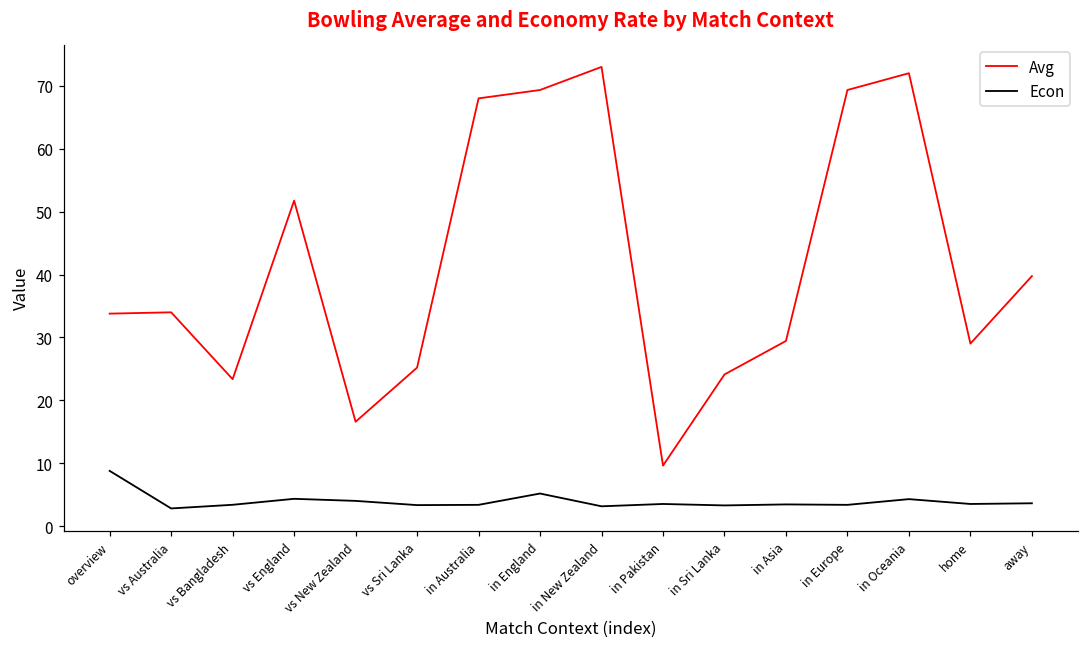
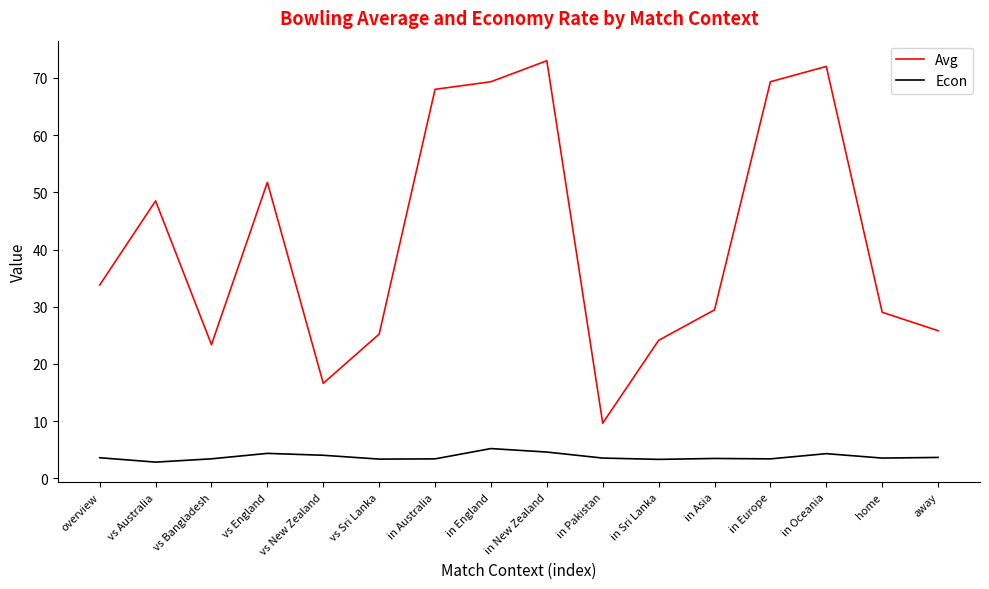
  {
    "Avg": {
      "overview": 34,
-     "vs Australia": 34,
+     "vs Australia": 49,
      "vs Bangladesh": 23,
      "vs England": 52,
      "vs New Zealand": 17,
      "vs Sri Lanka": 25,
      "in Australia": 68,
      "in England": 69,
      "in New Zealand": 73,
      "in Pakistan": 10,
      "in Sri Lanka": 24,
      "in Asia": 29,
      "in Europe": 69,
      "in Oceania": 72,
      "home": 29,
-     "away": 40
+     "away": 26
    },
    "Econ": {
-     "overview": 9,
+     "overview": 4,
      "vs Australia": 3,
      "vs Bangladesh": 3,
      "vs England": 4,
      "vs New Zealand": 4,
      "vs Sri Lanka": 3,
      "in Australia": 3,
      "in England": 5,
-     "in New Zealand": 3,
+     "in New Zealand": 5,
      "in Pakistan": 4,
      "in Sri Lanka": 3,
      "in Asia": 3,
      "in Europe": 3,
      "in Oceania": 4,
      "home": 4,
      "away": 4
    }
  }
